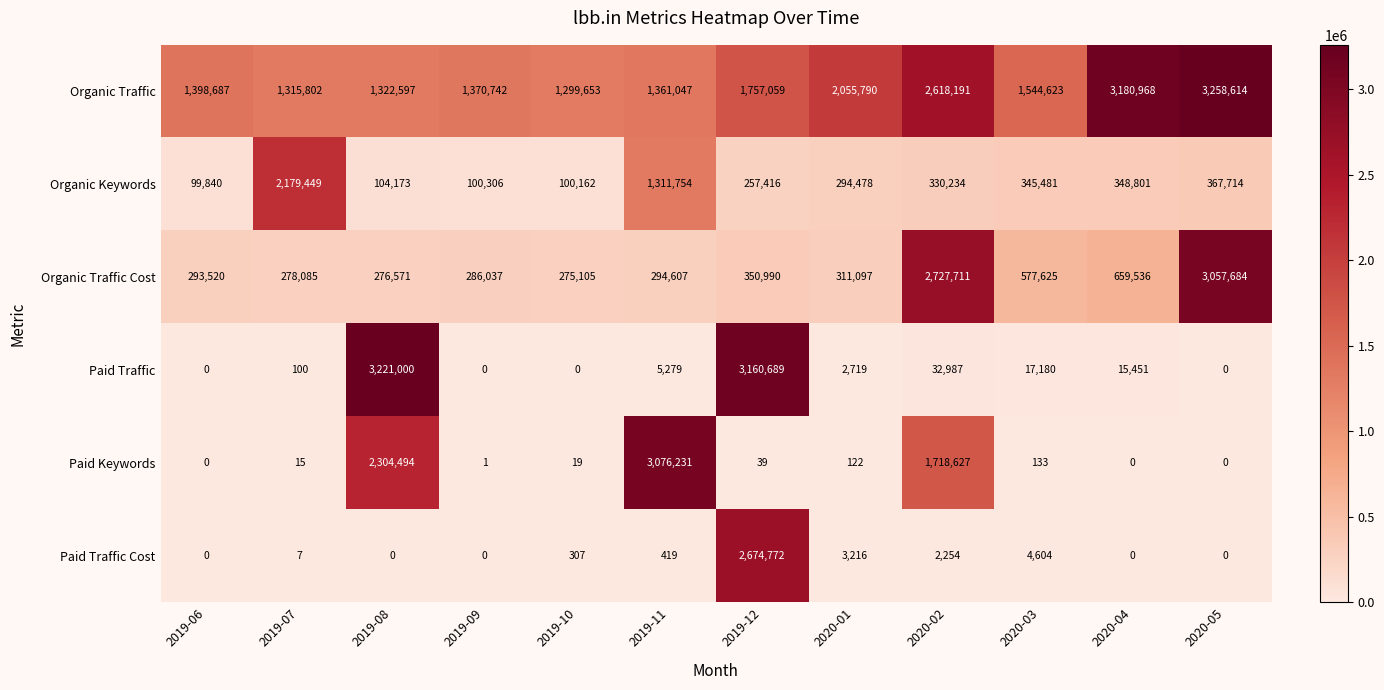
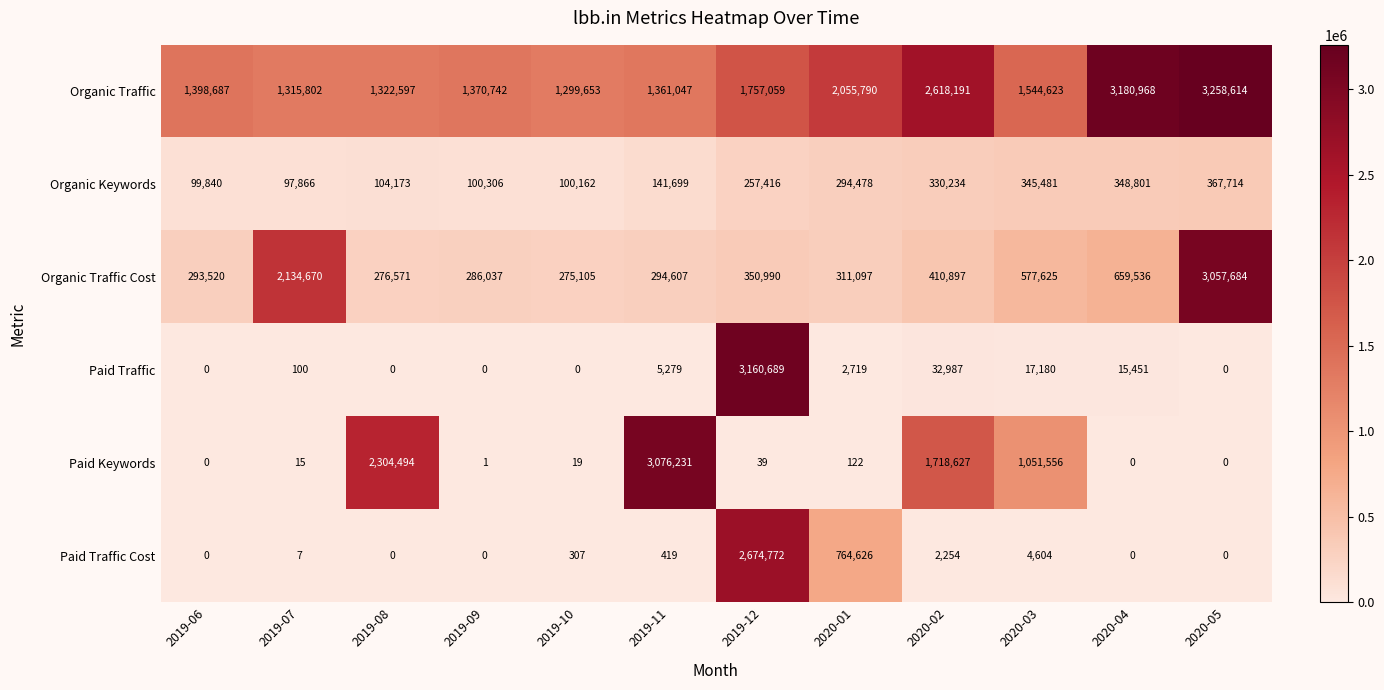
  {
    "Organic Traffic": {
      "2019-06": "1,398,687",
      "2019-07": "1,315,802",
      "2019-08": "1,322,597",
      "2019-09": "1,370,742",
      "2019-10": "1,299,653",
      "2019-11": "1,361,047",
      "2019-12": "1,757,059",
      "2020-01": "2,055,790",
      "2020-02": "2,618,191",
      "2020-03": "1,544,623",
      "2020-04": "3,180,968",
      "2020-05": "3,258,614"
    },
    "Organic Keywords": {
      "2019-06": "99,840",
-     "2019-07": "2,179,449",
+     "2019-07": "97,866",
      "2019-08": "104,173",
      "2019-09": "100,306",
      "2019-10": "100,162",
-     "2019-11": "1,311,754",
+     "2019-11": "141,699",
      "2019-12": "257,416",
      "2020-01": "294,478",
      "2020-02": "330,234",
      "2020-03": "345,481",
      "2020-04": "348,801",
      "2020-05": "367,714"
    },
    "Organic Traffic Cost": {
      "2019-06": "293,520",
-     "2019-07": "278,085",
+     "2019-07": "2,134,670",
      "2019-08": "276,571",
      "2019-09": "286,037",
      "2019-10": "275,105",
      "2019-11": "294,607",
      "2019-12": "350,990",
      "2020-01": "311,097",
-     "2020-02": "2,727,711",
+     "2020-02": "410,897",
      "2020-03": "577,625",
      "2020-04": "659,536",
      "2020-05": "3,057,684"
    },
    "Paid Traffic": {
      "2019-06": "0",
      "2019-07": "100",
-     "2019-08": "3,221,000",
+     "2019-08": "0",
      "2019-09": "0",
      "2019-10": "0",
      "2019-11": "5,279",
      "2019-12": "3,160,689",
      "2020-01": "2,719",
      "2020-02": "32,987",
      "2020-03": "17,180",
      "2020-04": "15,451",
      "2020-05": "0"
    },
    "Paid Keywords": {
      "2019-06": "0",
      "2019-07": "15",
      "2019-08": "2,304,494",
      "2019-09": "1",
      "2019-10": "19",
      "2019-11": "3,076,231",
      "2019-12": "39",
      "2020-01": "122",
      "2020-02": "1,718,627",
-     "2020-03": "133",
+     "2020-03": "1,051,556",
      "2020-04": "0",
      "2020-05": "0"
    },
    "Paid Traffic Cost": {
      "2019-06": "0",
      "2019-07": "7",
      "2019-08": "0",
      "2019-09": "0",
      "2019-10": "307",
      "2019-11": "419",
      "2019-12": "2,674,772",
-     "2020-01": "3,216",
+     "2020-01": "764,626",
      "2020-02": "2,254",
      "2020-03": "4,604",
      "2020-04": "0",
      "2020-05": "0"
    }
  }
